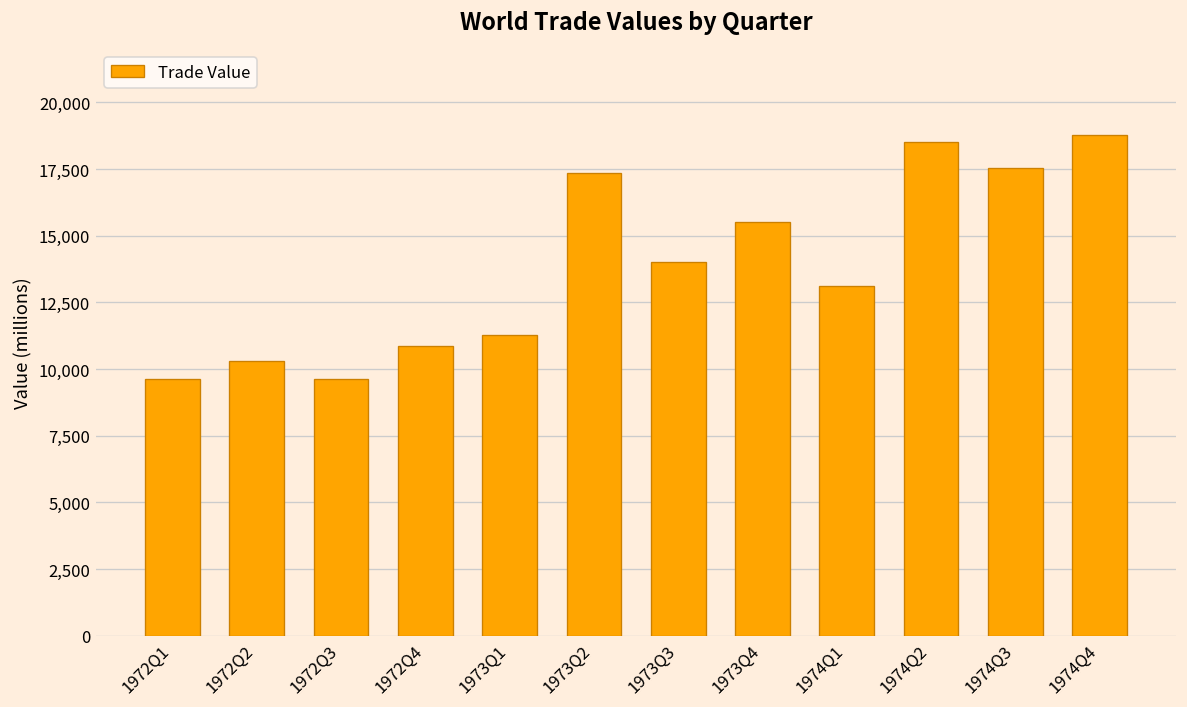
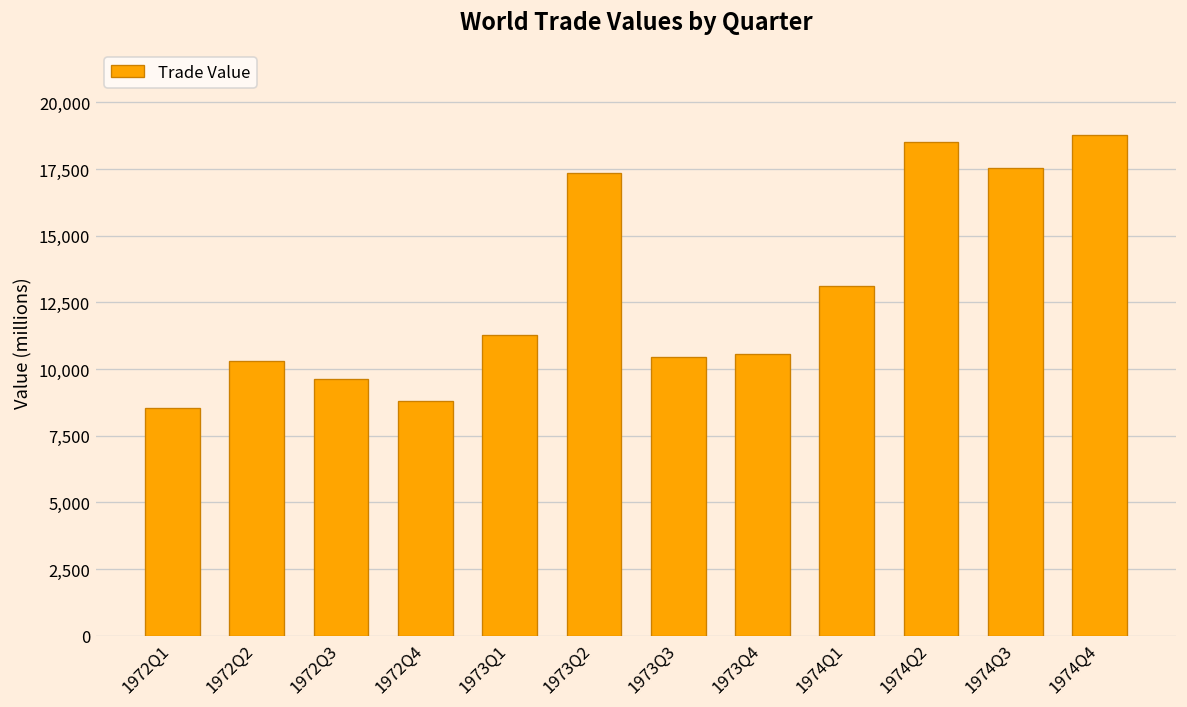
  {
-   "1972Q1": "9,600",
+   "1972Q1": "8,500",
    "1972Q2": "10,300",
    "1972Q3": "9,600",
-   "1972Q4": "10,900",
+   "1972Q4": "8,800",
    "1973Q1": "11,300",
    "1973Q2": "17,300",
-   "1973Q3": "14,000",
-   "1973Q4": "15,500",
+   "1973Q3": "10,400",
+   "1973Q4": "10,600",
    "1974Q1": "13,100",
    "1974Q2": "18,500",
    "1974Q3": "17,600",
    "1974Q4": "18,800"
  }
